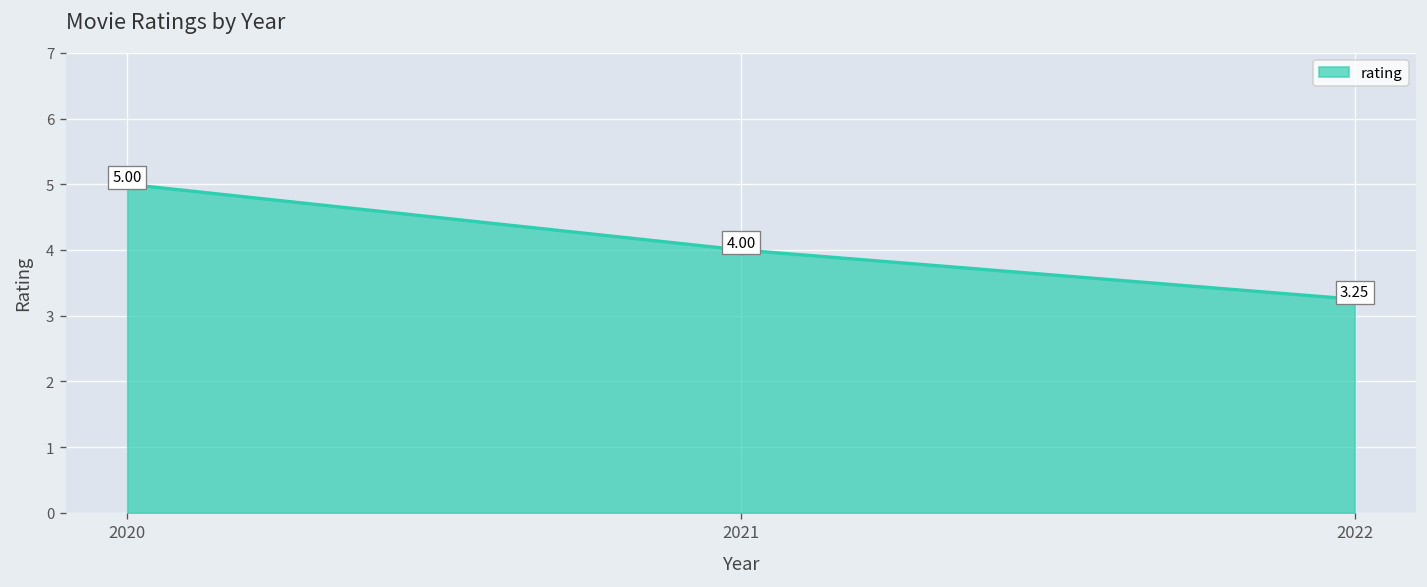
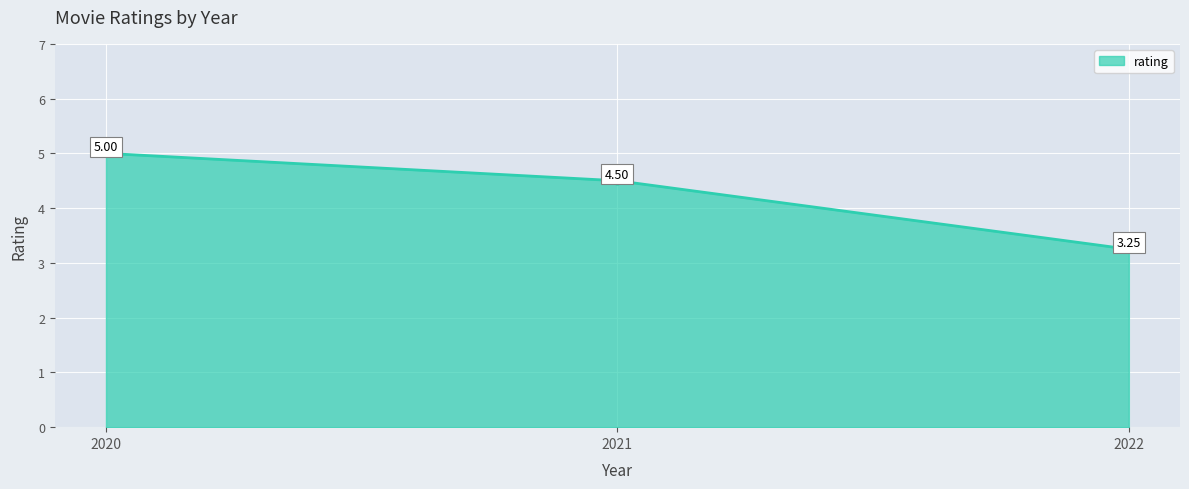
  {
-   "2021": 4.00
+   "2021": 4.50
  }
